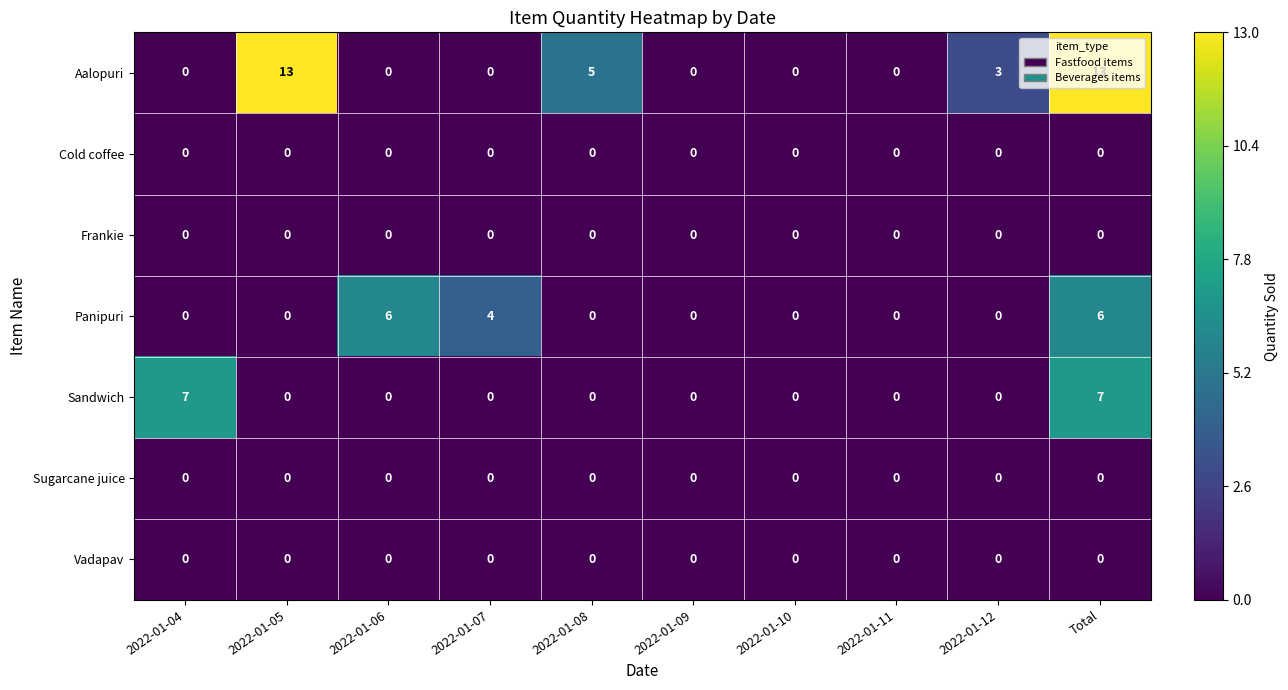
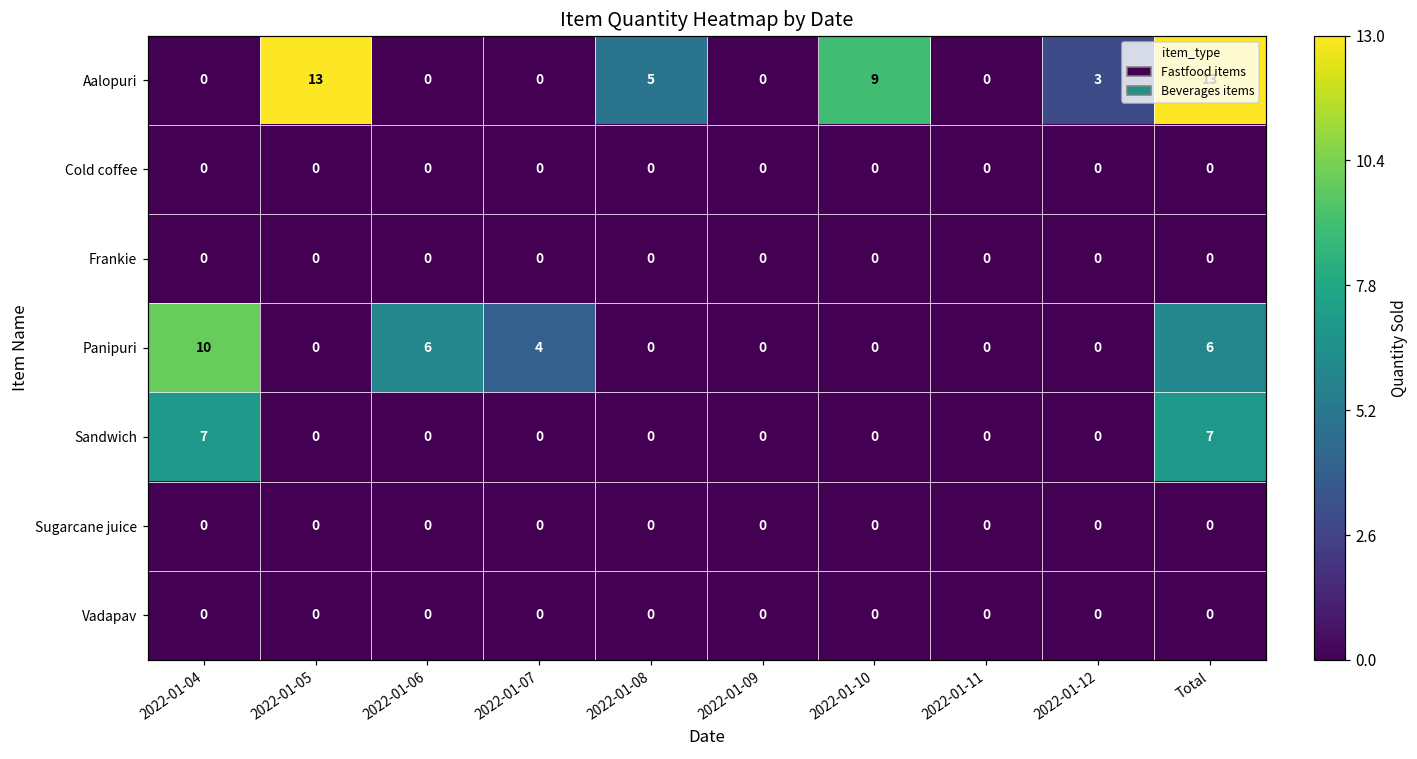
  {
    "Aalopuri": {
      "2022-01-04": 0,
      "2022-01-05": 13,
      "2022-01-06": 0,
      "2022-01-07": 0,
      "2022-01-08": 5,
      "2022-01-09": 0,
-     "2022-01-10": 0,
+     "2022-01-10": 9,
      "2022-01-11": 0,
      "2022-01-12": 3
    },
    "Cold coffee": {
      "2022-01-04": 0,
      "2022-01-05": 0,
      "2022-01-06": 0,
      "2022-01-07": 0,
      "2022-01-08": 0,
      "2022-01-09": 0,
      "2022-01-10": 0,
      "2022-01-11": 0,
      "2022-01-12": 0,
      "Total": 0
    },
    "Frankie": {
      "2022-01-04": 0,
      "2022-01-05": 0,
      "2022-01-06": 0,
      "2022-01-07": 0,
      "2022-01-08": 0,
      "2022-01-09": 0,
      "2022-01-10": 0,
      "2022-01-11": 0,
      "2022-01-12": 0,
      "Total": 0
    },
    "Panipuri": {
-     "2022-01-04": 0,
+     "2022-01-04": 10,
      "2022-01-05": 0,
      "2022-01-06": 6,
      "2022-01-07": 4,
      "2022-01-08": 0,
      "2022-01-09": 0,
      "2022-01-10": 0,
      "2022-01-11": 0,
      "2022-01-12": 0,
      "Total": 6
    },
    "Sandwich": {
      "2022-01-04": 7,
      "2022-01-05": 0,
      "2022-01-06": 0,
      "2022-01-07": 0,
      "2022-01-08": 0,
      "2022-01-09": 0,
      "2022-01-10": 0,
      "2022-01-11": 0,
      "2022-01-12": 0,
      "Total": 7
    },
    "Sugarcane juice": {
      "2022-01-04": 0,
      "2022-01-05": 0,
      "2022-01-06": 0,
      "2022-01-07": 0,
      "2022-01-08": 0,
      "2022-01-09": 0,
      "2022-01-10": 0,
      "2022-01-11": 0,
      "2022-01-12": 0,
      "Total": 0
    },
    "Vadapav": {
      "2022-01-04": 0,
      "2022-01-05": 0,
      "2022-01-06": 0,
      "2022-01-07": 0,
      "2022-01-08": 0,
      "2022-01-09": 0,
      "2022-01-10": 0,
      "2022-01-11": 0,
      "2022-01-12": 0,
      "Total": 0
    }
  }
